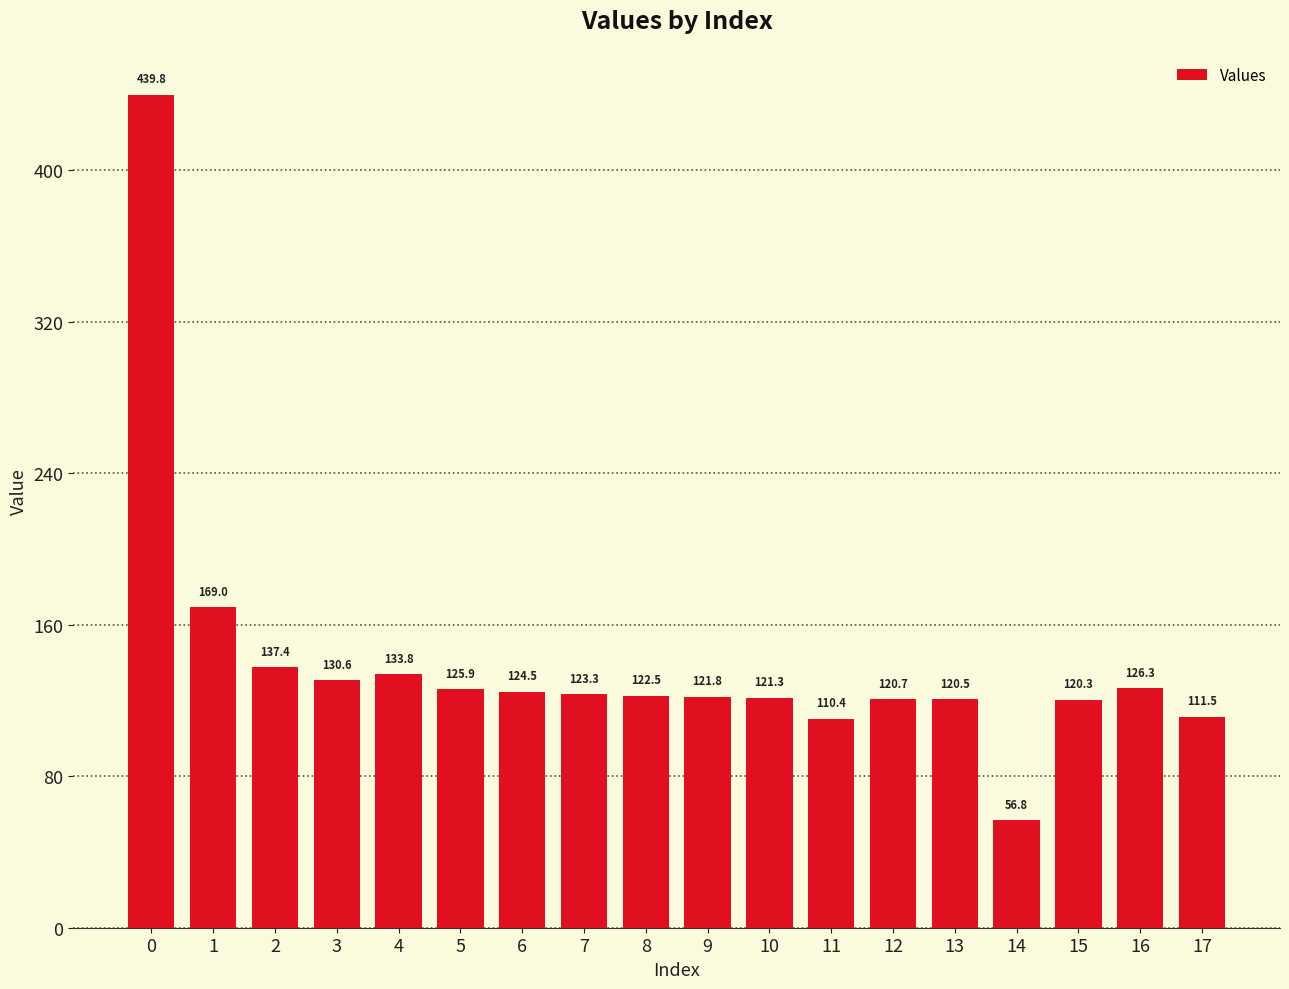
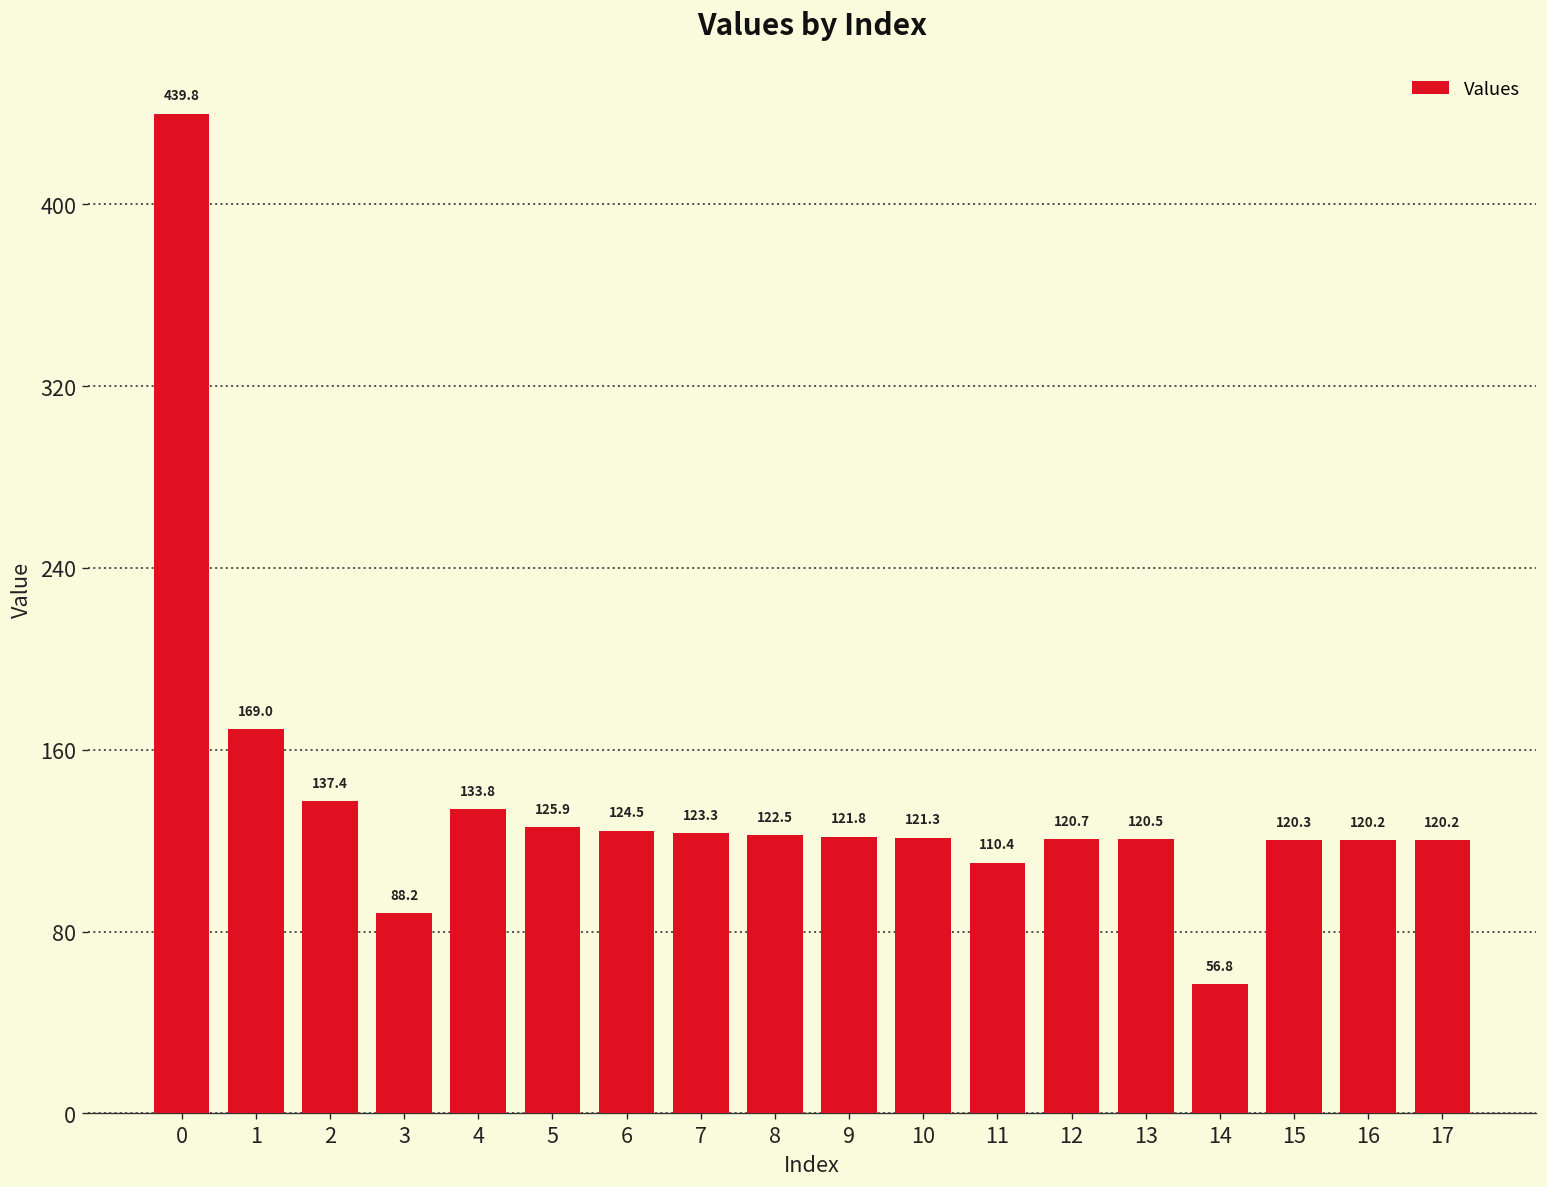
  {
    "0": 439.8,
    "1": 169.0,
    "2": 137.4,
-   "3": 130.6,
+   "3": 88.2,
    "4": 133.8,
    "5": 125.9,
    "6": 124.5,
    "7": 123.3,
    "8": 122.5,
    "9": 121.8,
    "10": 121.3,
    "11": 110.4,
    "12": 120.7,
    "13": 120.5,
    "14": 56.8,
    "15": 120.3,
-   "16": 126.3,
-   "17": 111.5
+   "16": 120.2,
+   "17": 120.2
  }
